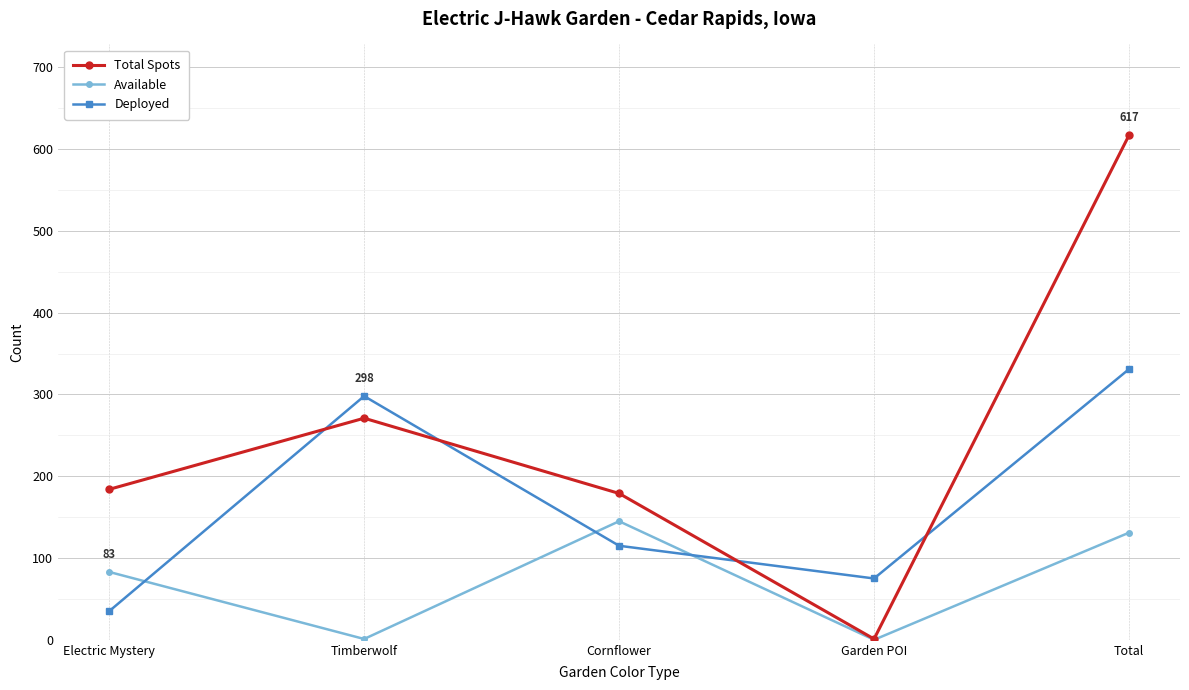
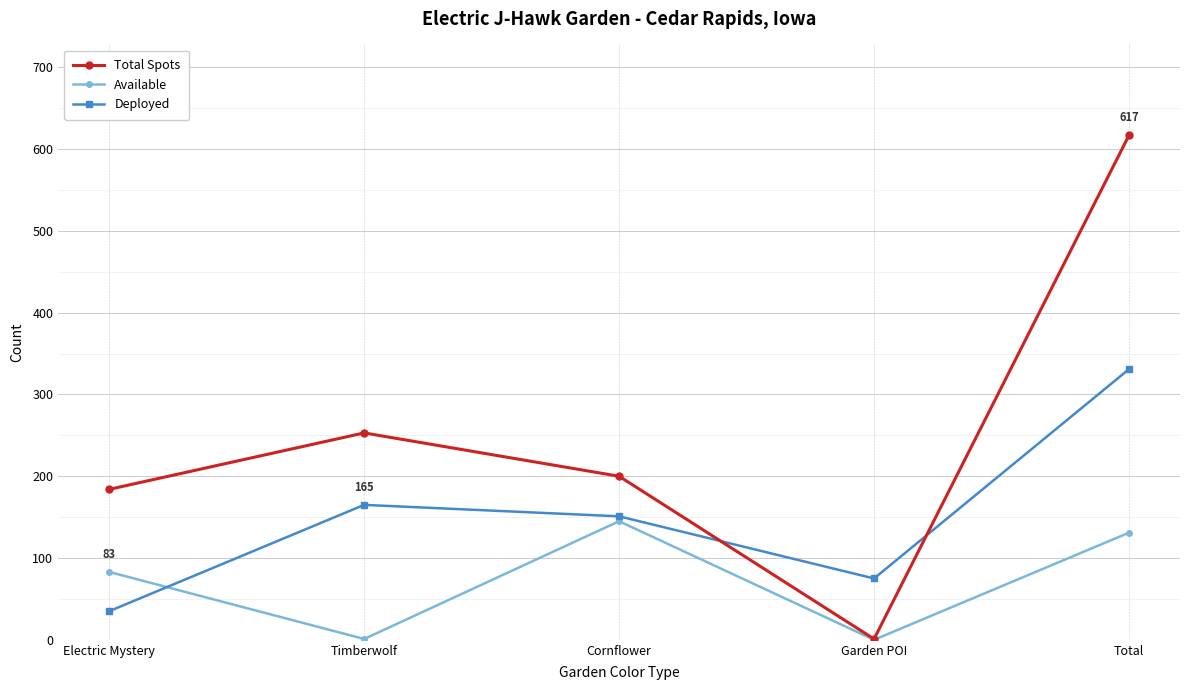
  {
    "Total Spots": {
      "Electric Mystery": 180,
-     "Timberwolf": 270,
-     "Cornflower": 180
+     "Timberwolf": 250,
+     "Cornflower": 200
    },
    "Available": {
      "Electric Mystery": 83
    },
    "Deployed": {
-     "Timberwolf": 298,
-     "Cornflower": 120
+     "Timberwolf": 165,
+     "Cornflower": 150
    }
  }
